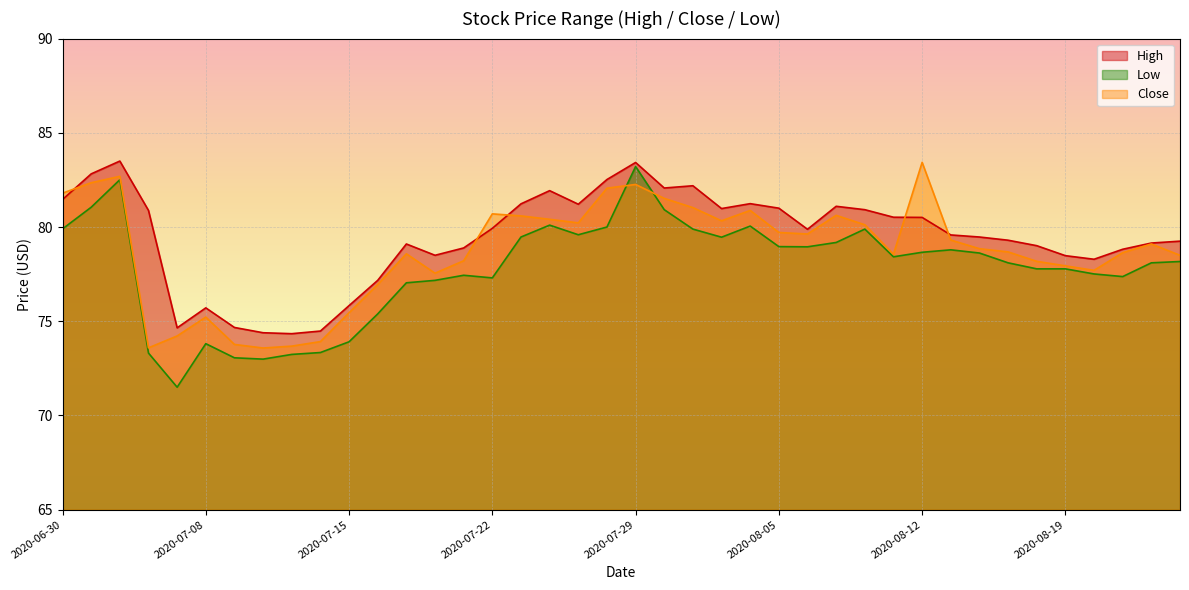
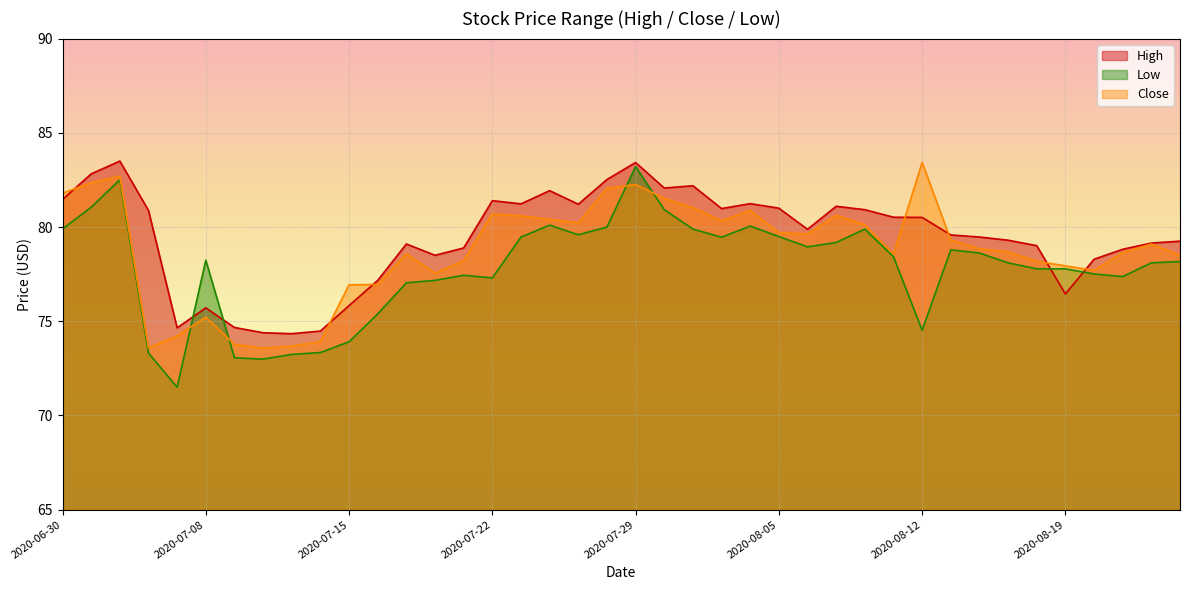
  {
    "High": {
      "2020-06-30": 81.5,
      "2020-07-08": 75.7,
      "2020-07-15": 75.8,
-     "2020-07-22": 79.9,
+     "2020-07-22": 81.4,
      "2020-07-29": 83.4,
      "2020-08-05": 81.0,
      "2020-08-12": 80.5,
-     "2020-08-19": 78.5
+     "2020-08-19": 76.4
    },
    "Low": {
      "2020-06-30": 79.9,
-     "2020-07-08": 73.8,
+     "2020-07-08": 78.2,
      "2020-07-15": 73.9,
      "2020-07-22": 77.3,
      "2020-07-29": 83.2,
-     "2020-08-05": 79.0,
-     "2020-08-12": 78.7,
+     "2020-08-05": 79.5,
+     "2020-08-12": 74.5,
      "2020-08-19": 77.8
    },
    "Close": {
      "2020-06-30": 81.8,
      "2020-07-08": 75.2,
-     "2020-07-15": 75.4,
+     "2020-07-15": 76.9,
      "2020-07-22": 80.7,
      "2020-07-29": 82.3,
      "2020-08-05": 79.7,
      "2020-08-12": 83.4,
      "2020-08-19": 77.9
    }
  }
